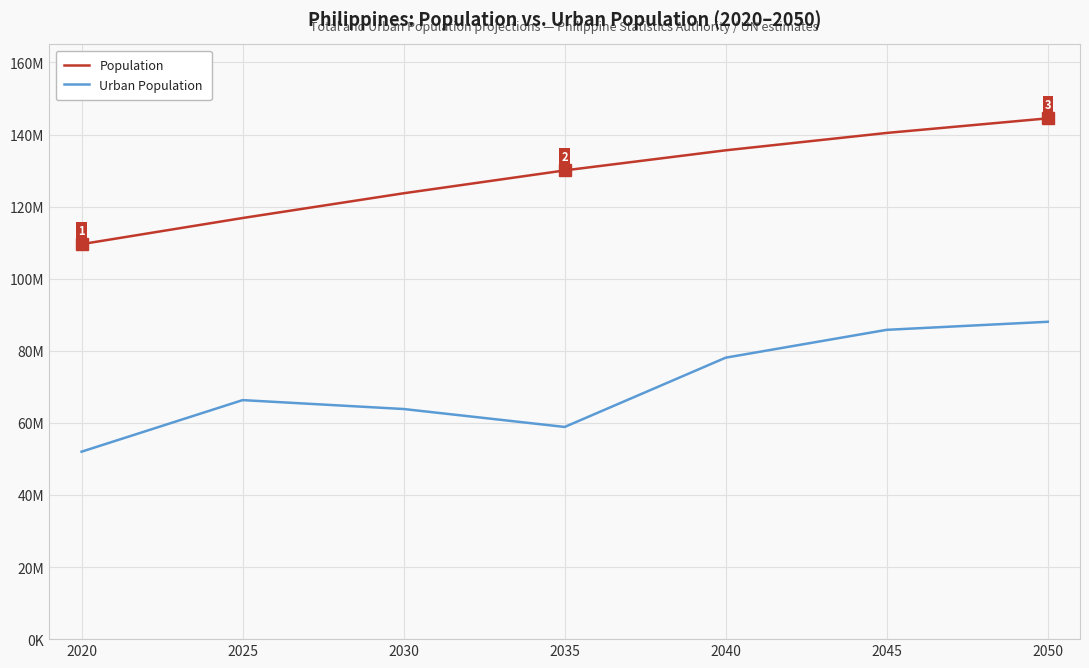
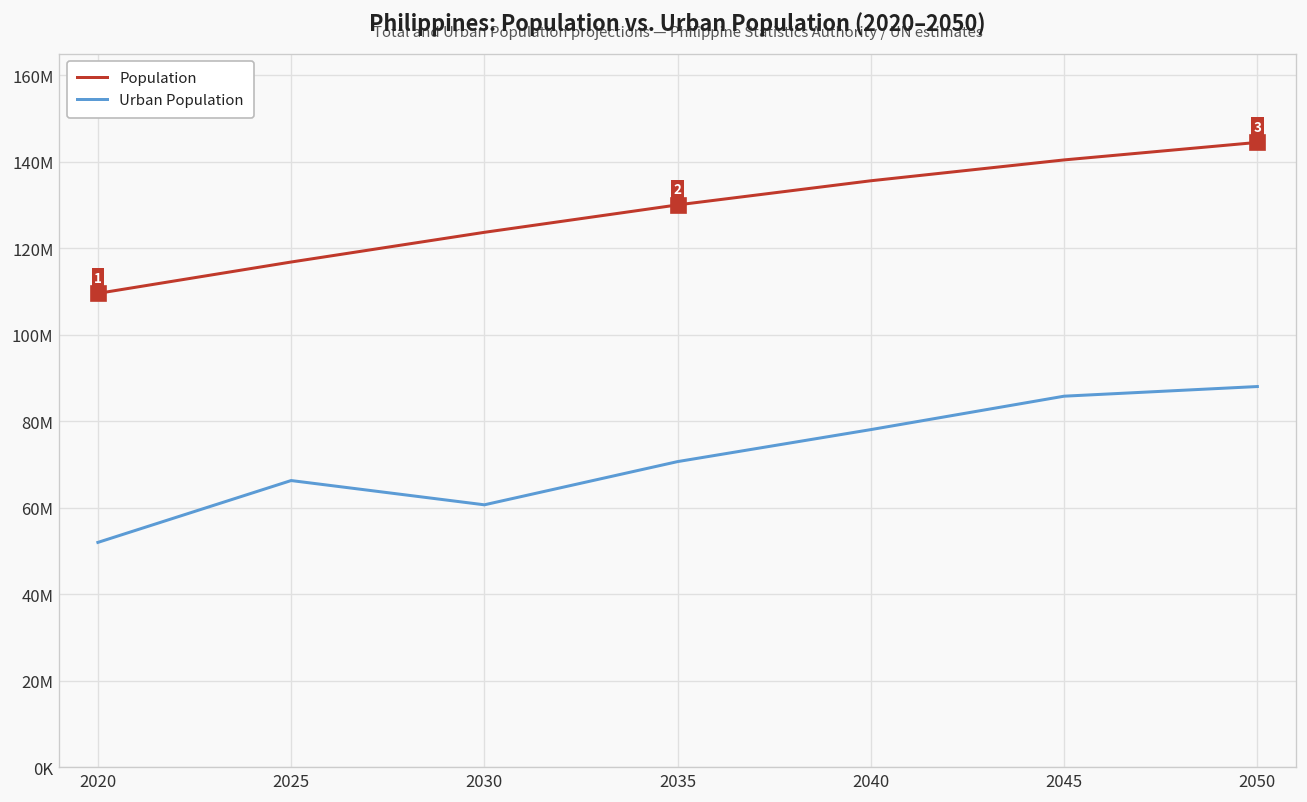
  {
    "Urban Population": {
      "2020": 52000000,
      "2025": 66000000,
-     "2030": 64000000,
-     "2035": 59000000,
+     "2030": 61000000,
+     "2035": 71000000,
      "2040": 78000000,
      "2045": 86000000,
      "2050": 88000000
    }
  }
